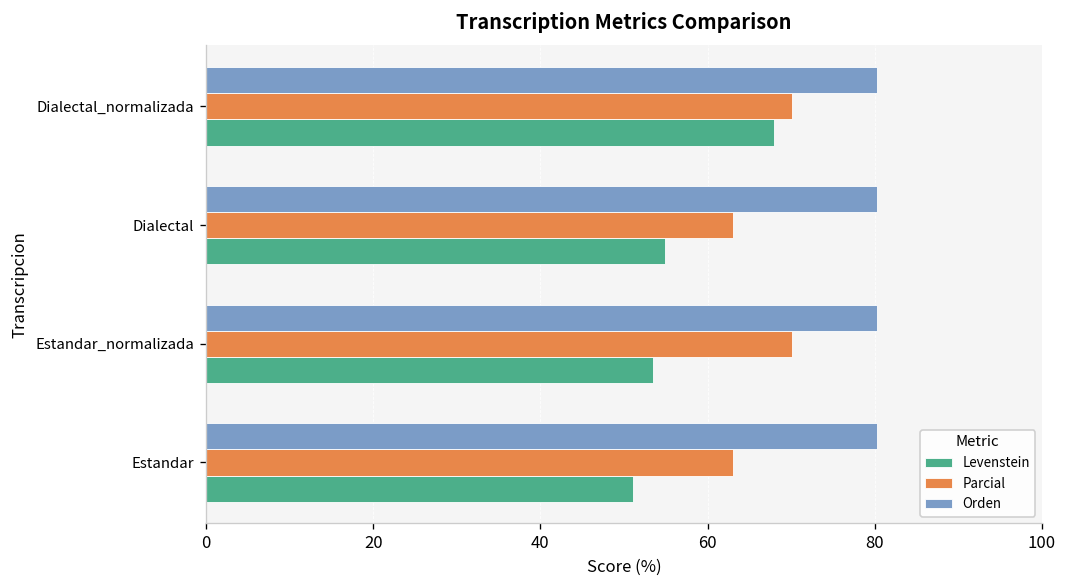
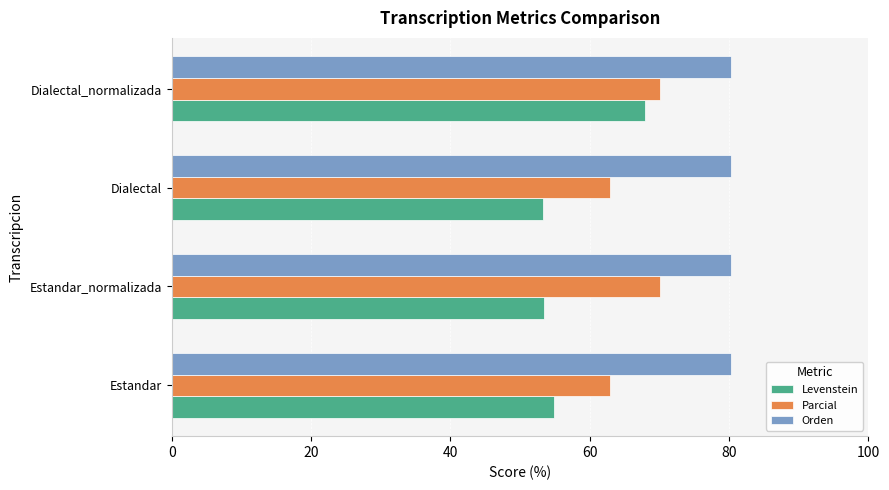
  {
    "Levenstein": {
      "Dialectal_normalizada": 68,
-     "Dialectal": 55,
+     "Dialectal": 53,
      "Estandar_normalizada": 54,
-     "Estandar": 51
+     "Estandar": 55
    },
    "Parcial": {
      "Dialectal_normalizada": 70,
      "Dialectal": 63,
      "Estandar_normalizada": 70,
      "Estandar": 63
    },
    "Orden": {
      "Dialectal_normalizada": 80,
      "Dialectal": 80,
      "Estandar_normalizada": 80,
      "Estandar": 80
    }
  }
